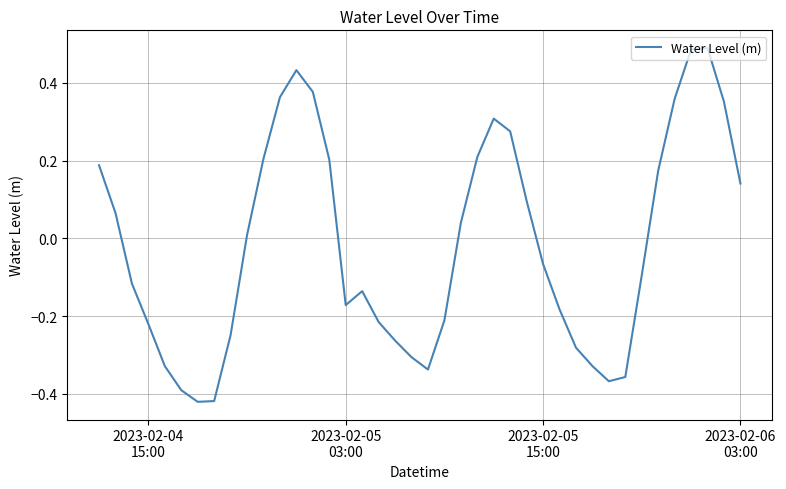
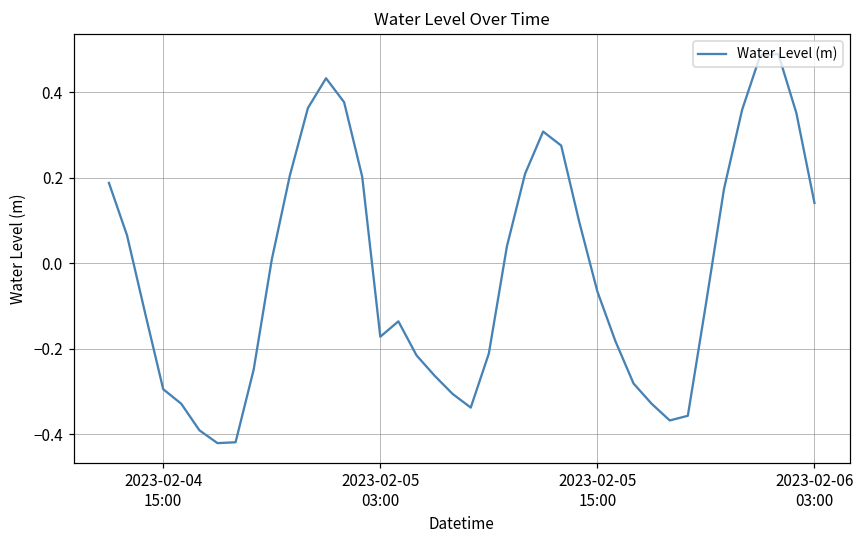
  {
-   "2023-02-04 15:00": -0.22,
+   "2023-02-04 15:00": -0.29,
    "2023-02-05 03:00": -0.17,
    "2023-02-05 15:00": -0.07,
    "2023-02-06 03:00": 0.14
  }
